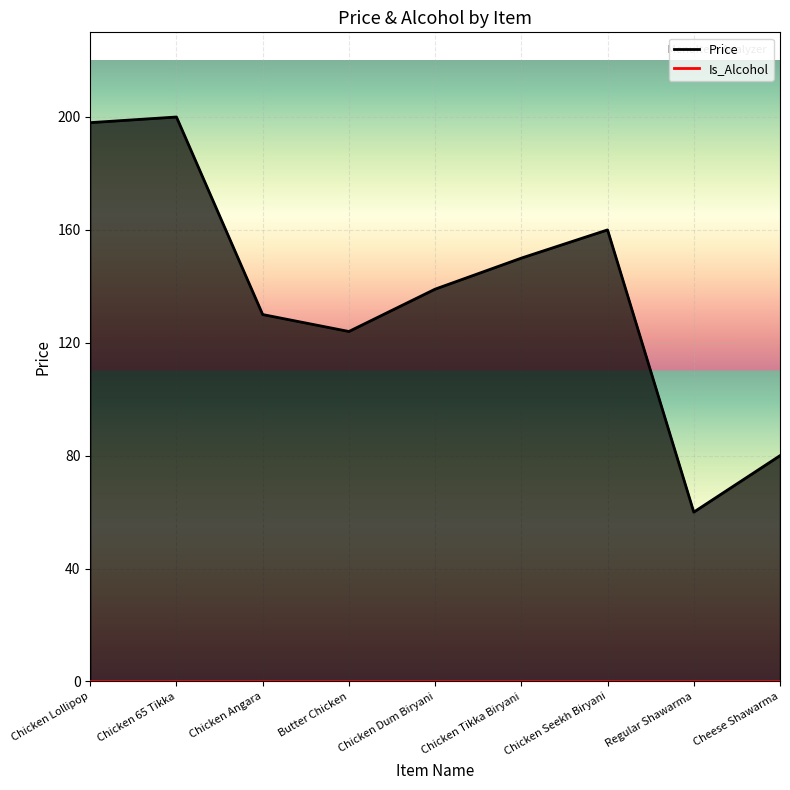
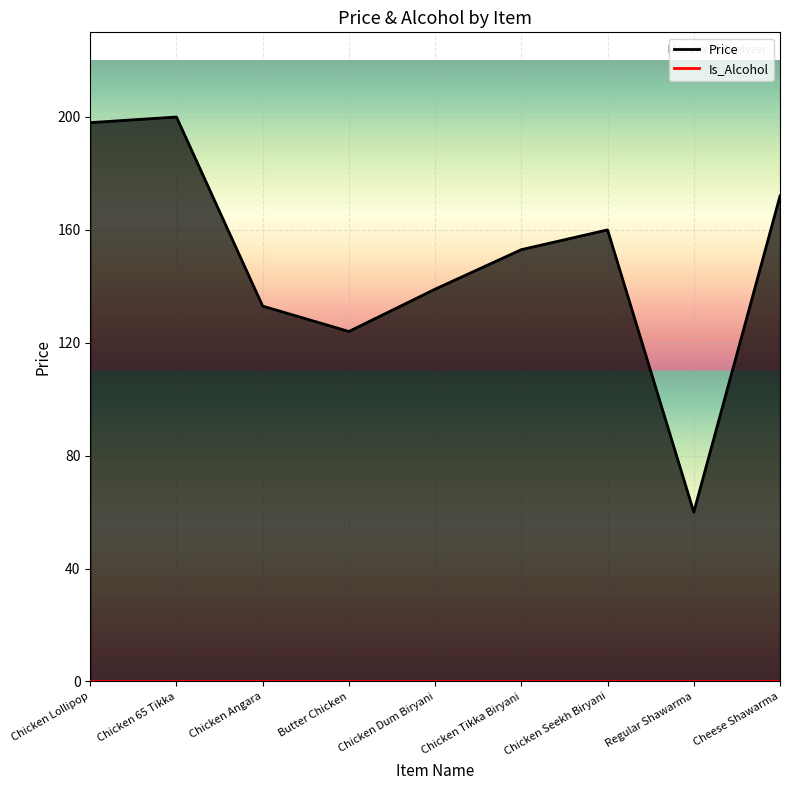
  {
    "Price": {
      "Chicken Lollipop": 198,
      "Chicken 65 Tikka": 200,
-     "Chicken Angara": 130,
+     "Chicken Angara": 133,
      "Butter Chicken": 124,
      "Chicken Dum Biryani": 139,
-     "Chicken Tikka Biryani": 150,
+     "Chicken Tikka Biryani": 153,
      "Chicken Seekh Biryani": 160,
      "Regular Shawarma": 60,
-     "Cheese Shawarma": 80
+     "Cheese Shawarma": 172
    },
    "Is_Alcohol": {
      "Chicken Lollipop": 0,
      "Chicken 65 Tikka": 0,
      "Chicken Angara": 0,
      "Butter Chicken": 0,
      "Chicken Dum Biryani": 0,
      "Chicken Tikka Biryani": 0,
      "Chicken Seekh Biryani": 0,
      "Regular Shawarma": 0,
      "Cheese Shawarma": 0
    }
  }
